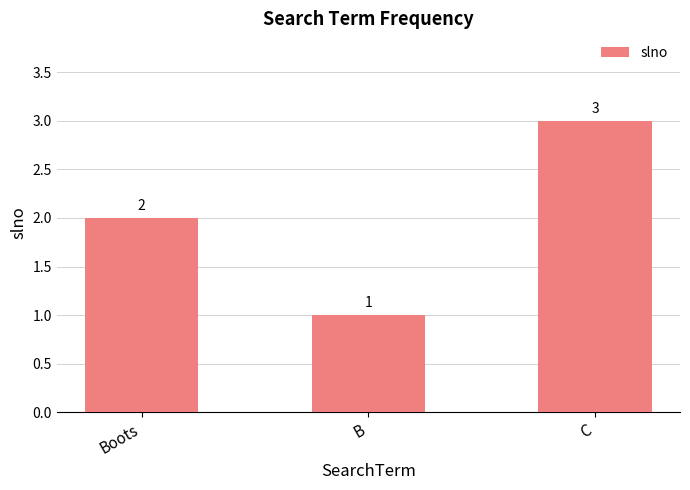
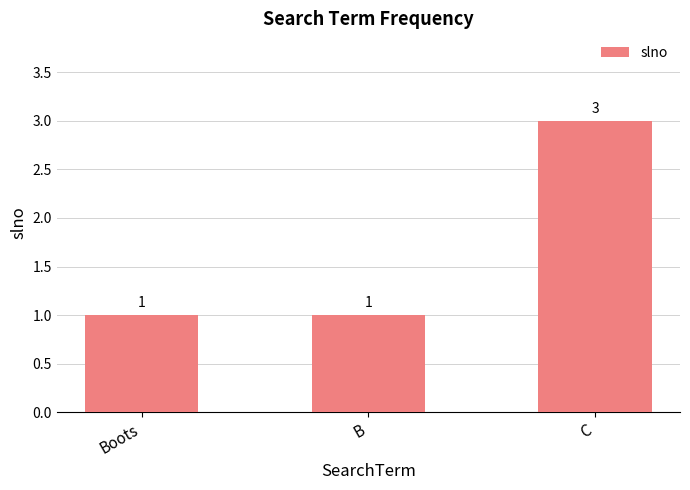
  {
-   "Boots": 2,
+   "Boots": 1,
    "B": 1,
    "C": 3
  }
